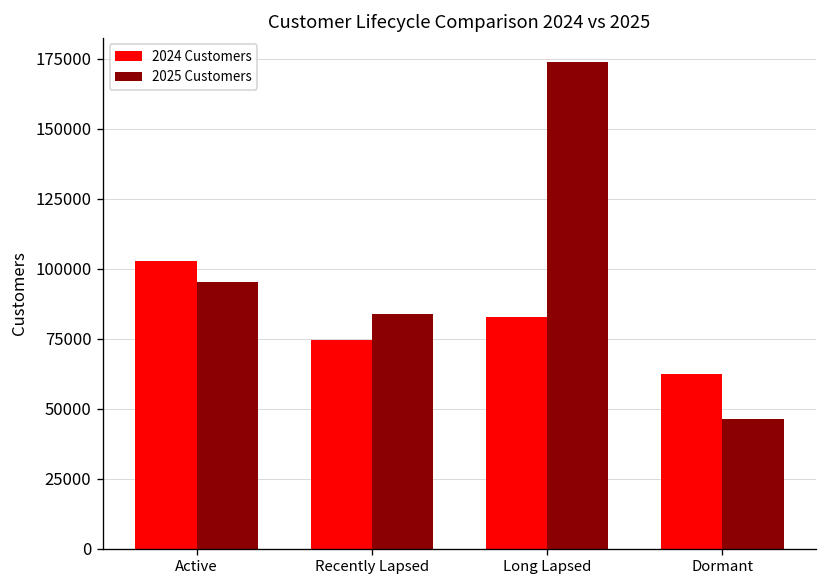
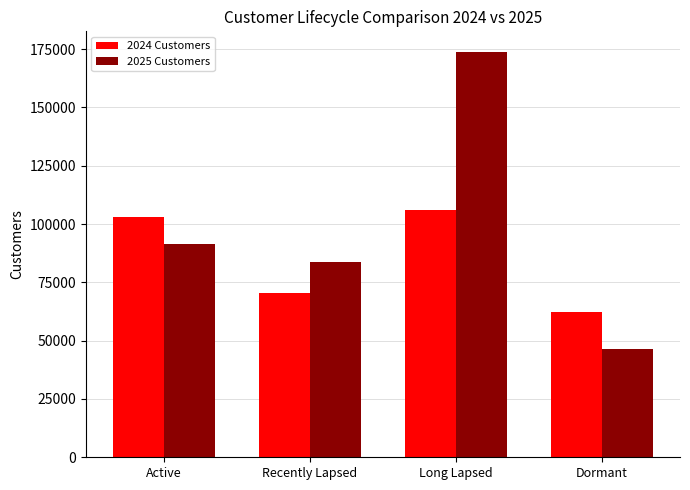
  {
    "2024 Customers": {
      "Active": 103000,
-     "Recently Lapsed": 75000,
-     "Long Lapsed": 83000,
+     "Recently Lapsed": 71000,
+     "Long Lapsed": 106000,
      "Dormant": 62000
    },
    "2025 Customers": {
-     "Active": 95000,
+     "Active": 91000,
      "Recently Lapsed": 84000,
      "Long Lapsed": 174000,
      "Dormant": 46000
    }
  }
